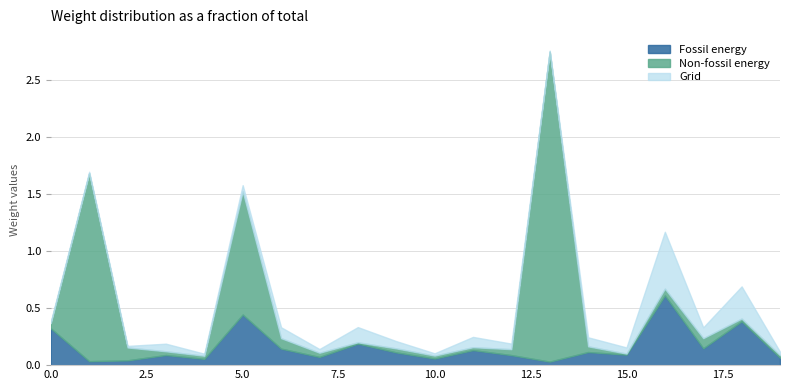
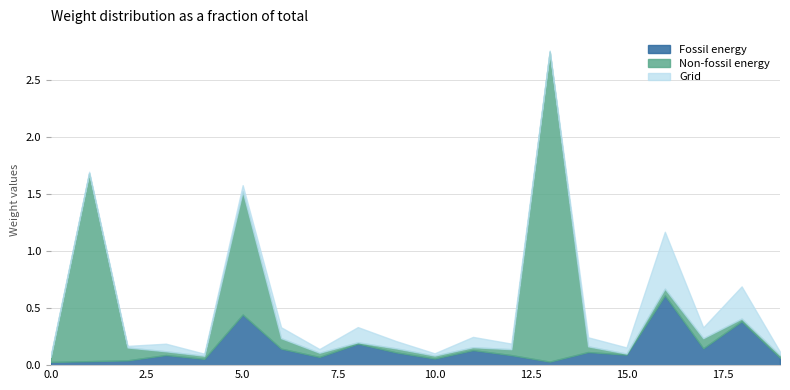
  {
    "Fossil energy": {
-     "0.0": 0.32,
+     "0.0": 0.03,
      "5.0": 0.44,
      "10.0": 0.06
    },
    "Non-fossil energy": {
      "5.0": 1.08
    },
    "Grid": {
      "5.0": 0.06,
      "15.0": 0.05
    }
  }
